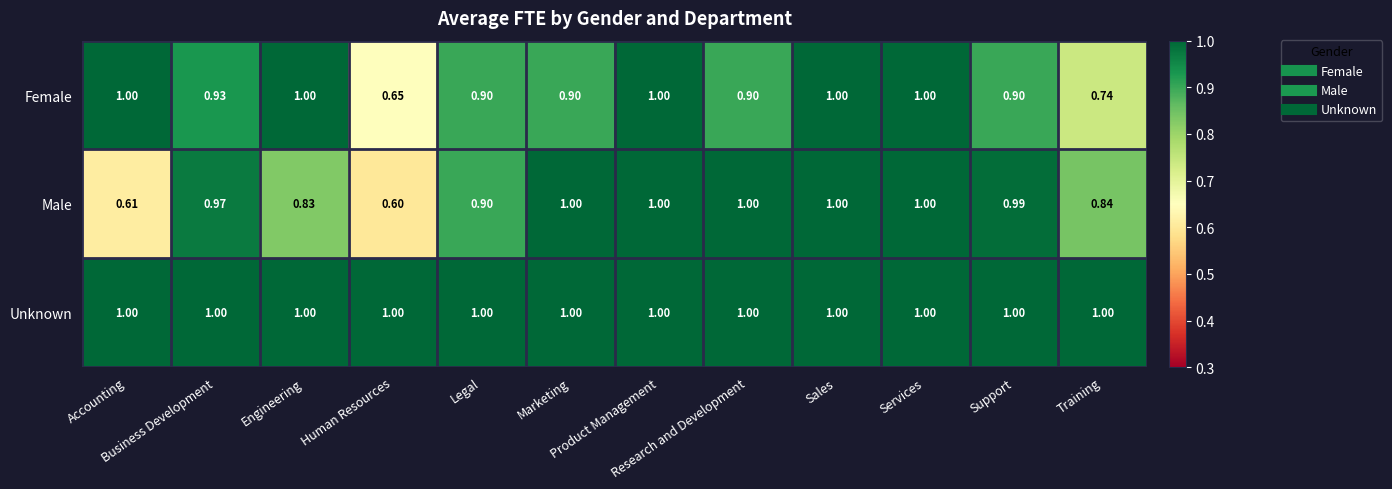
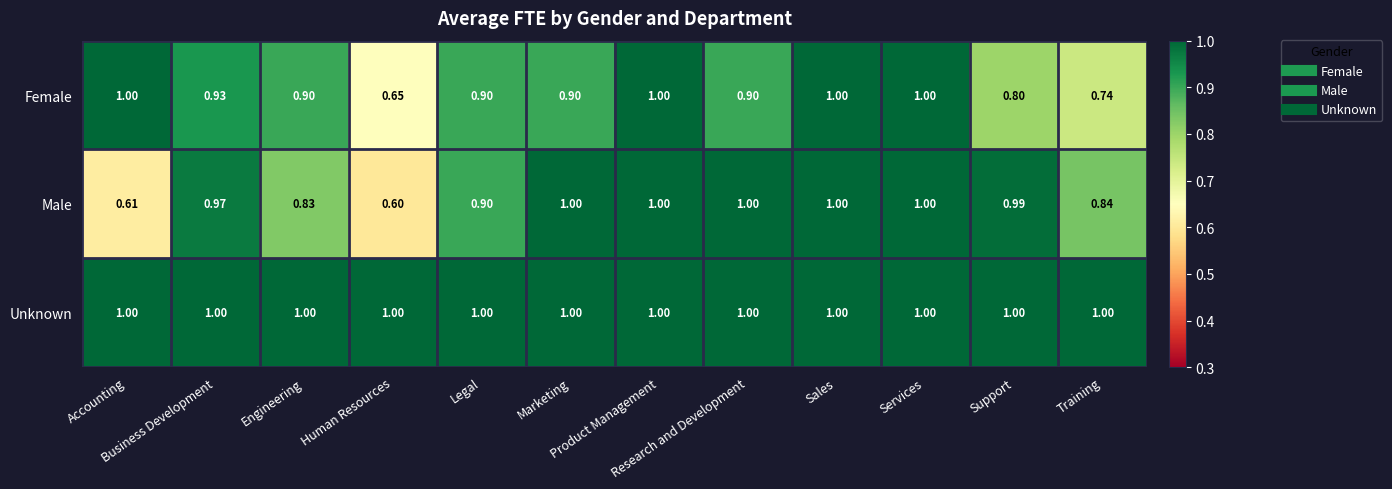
  {
    "Female": {
      "Accounting": 1.00,
      "Business Development": 0.93,
-     "Engineering": 1.00,
+     "Engineering": 0.90,
      "Human Resources": 0.65,
      "Legal": 0.90,
      "Marketing": 0.90,
      "Product Management": 1.00,
      "Research and Development": 0.90,
      "Sales": 1.00,
      "Services": 1.00,
-     "Support": 0.90,
+     "Support": 0.80,
      "Training": 0.74
    },
    "Male": {
      "Accounting": 0.61,
      "Business Development": 0.97,
      "Engineering": 0.83,
      "Human Resources": 0.60,
      "Legal": 0.90,
      "Marketing": 1.00,
      "Product Management": 1.00,
      "Research and Development": 1.00,
      "Sales": 1.00,
      "Services": 1.00,
      "Support": 0.99,
      "Training": 0.84
    },
    "Unknown": {
      "Accounting": 1.00,
      "Business Development": 1.00,
      "Engineering": 1.00,
      "Human Resources": 1.00,
      "Legal": 1.00,
      "Marketing": 1.00,
      "Product Management": 1.00,
      "Research and Development": 1.00,
      "Sales": 1.00,
      "Services": 1.00,
      "Support": 1.00,
      "Training": 1.00
    }
  }
